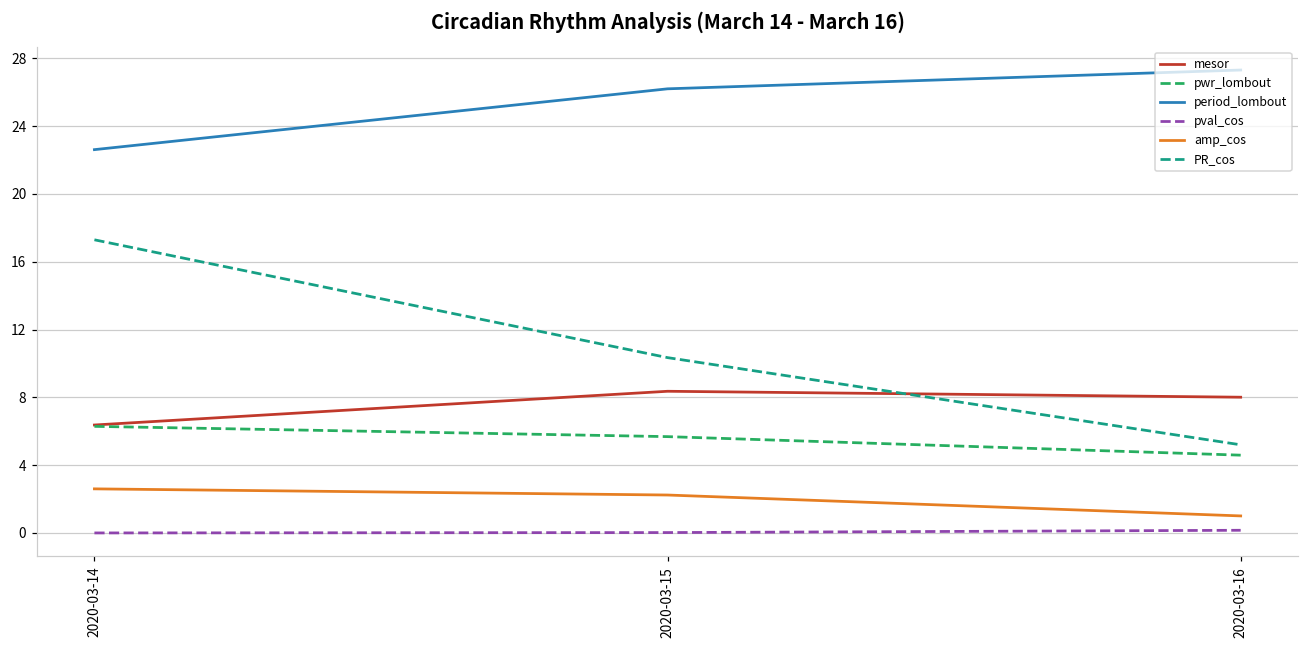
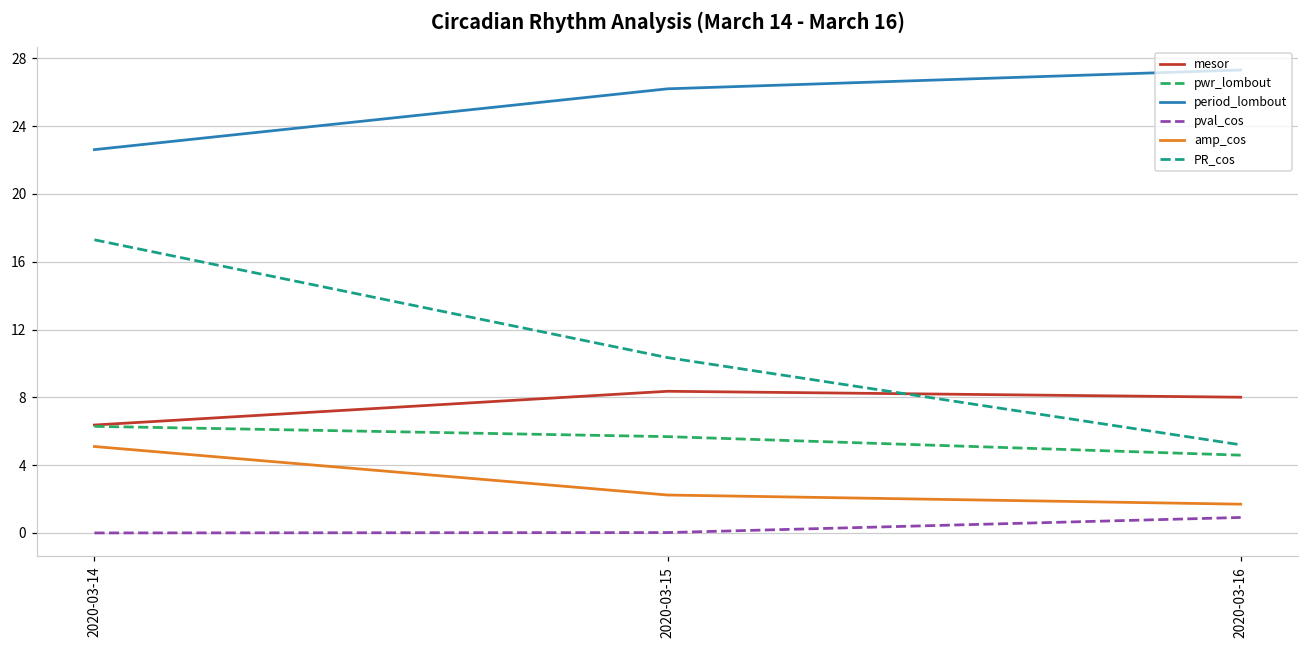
  {
    "mesor": {
      "2020-03-15": 8.4,
      "2020-03-16": 8.0
    },
    "period_lombout": {
      "2020-03-14": 22.6,
      "2020-03-15": 26.2
    },
    "pval_cos": {
      "2020-03-14": 0.0,
      "2020-03-15": 0.0,
-     "2020-03-16": 0.2
+     "2020-03-16": 0.9
    },
    "amp_cos": {
-     "2020-03-14": 2.6,
+     "2020-03-14": 5.1,
      "2020-03-15": 2.2,
-     "2020-03-16": 1.0
+     "2020-03-16": 1.7
    }
  }
